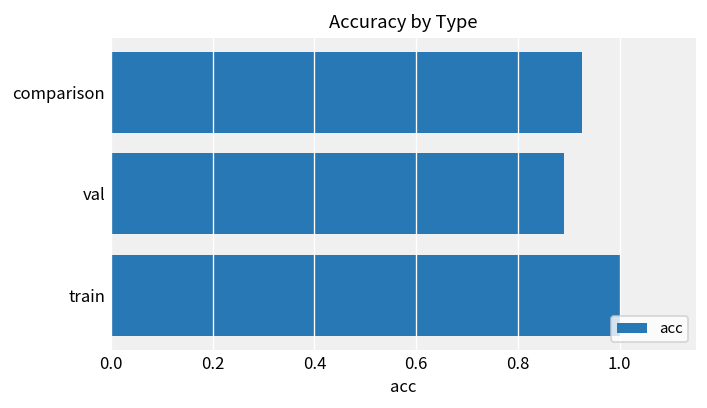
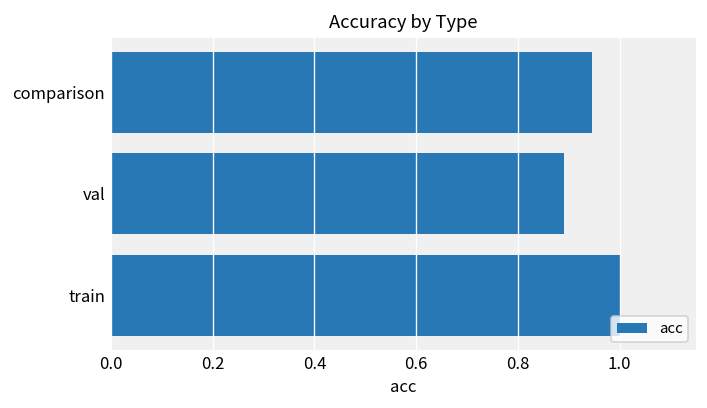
  {
-   "comparison": 0.93,
+   "comparison": 0.95,
    "val": 0.89,
    "train": 1.00
  }
